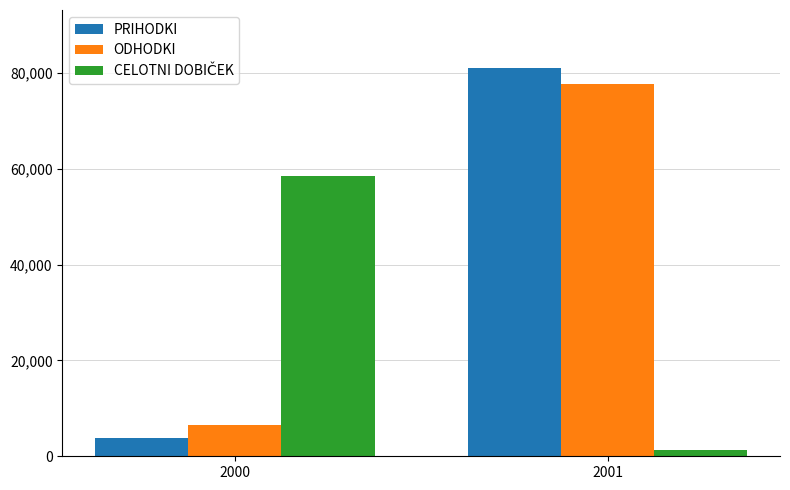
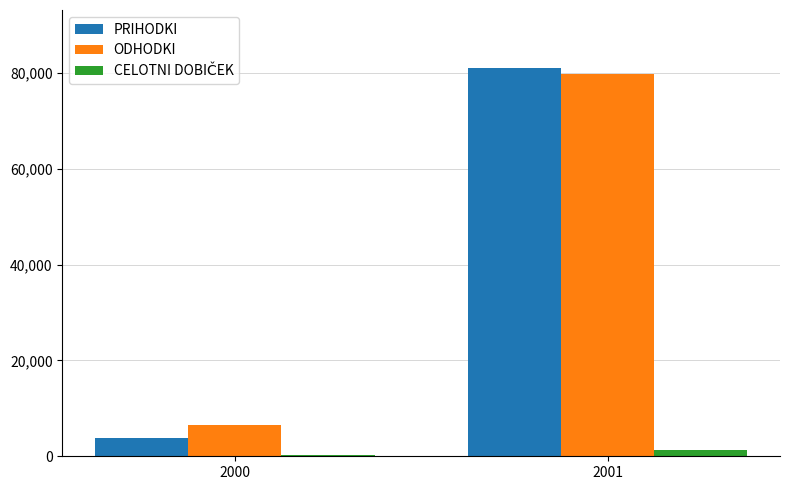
  {
    "PRIHODKI": {
      "2000": "4,000",
      "2001": "81,000"
    },
    "ODHODKI": {
      "2000": "6,000",
-     "2001": "78,000"
+     "2001": "80,000"
    },
    "CELOTNI DOBIČEK": {
-     "2000": "59,000",
+     "2000": "0",
      "2001": "1,000"
    }
  }
